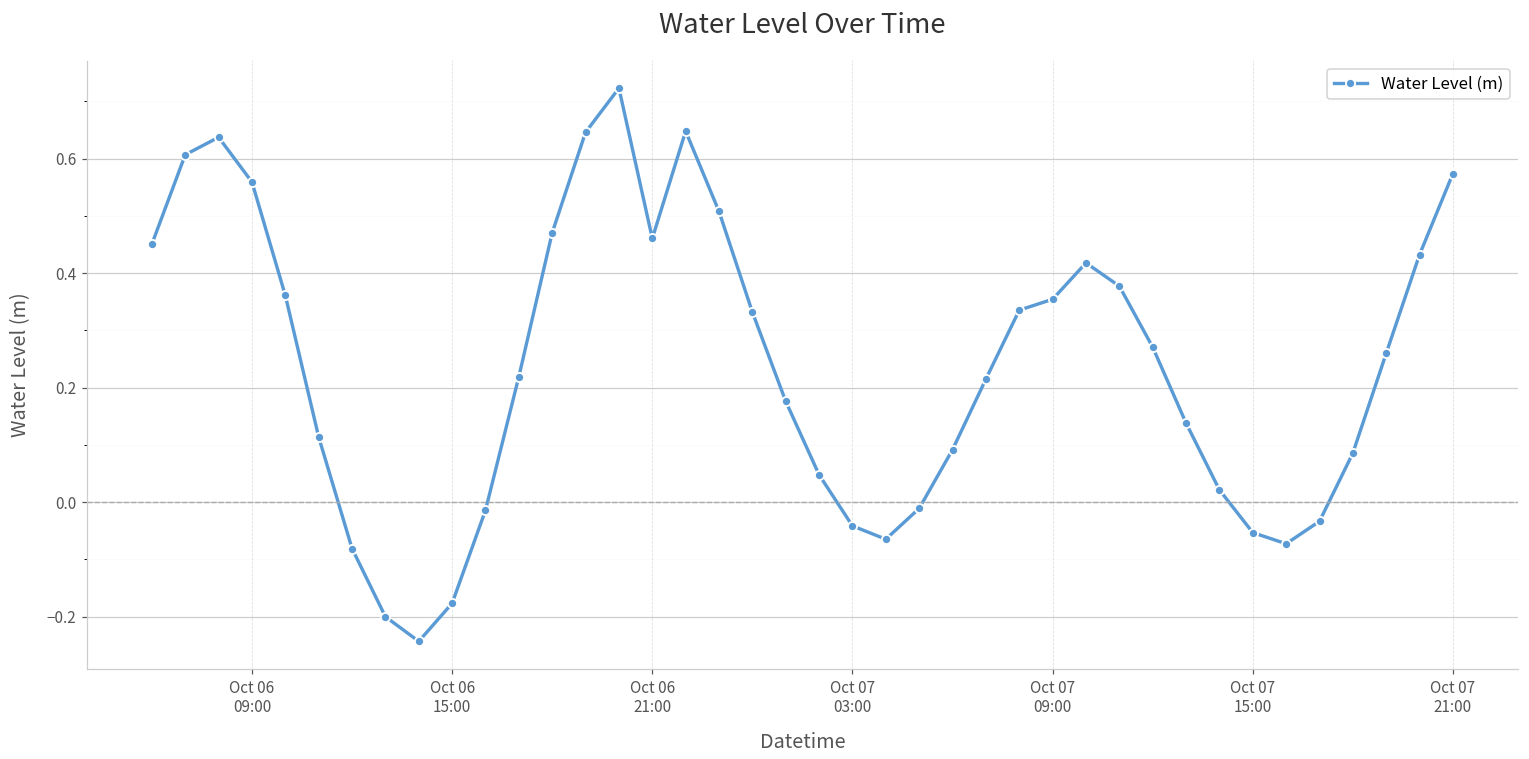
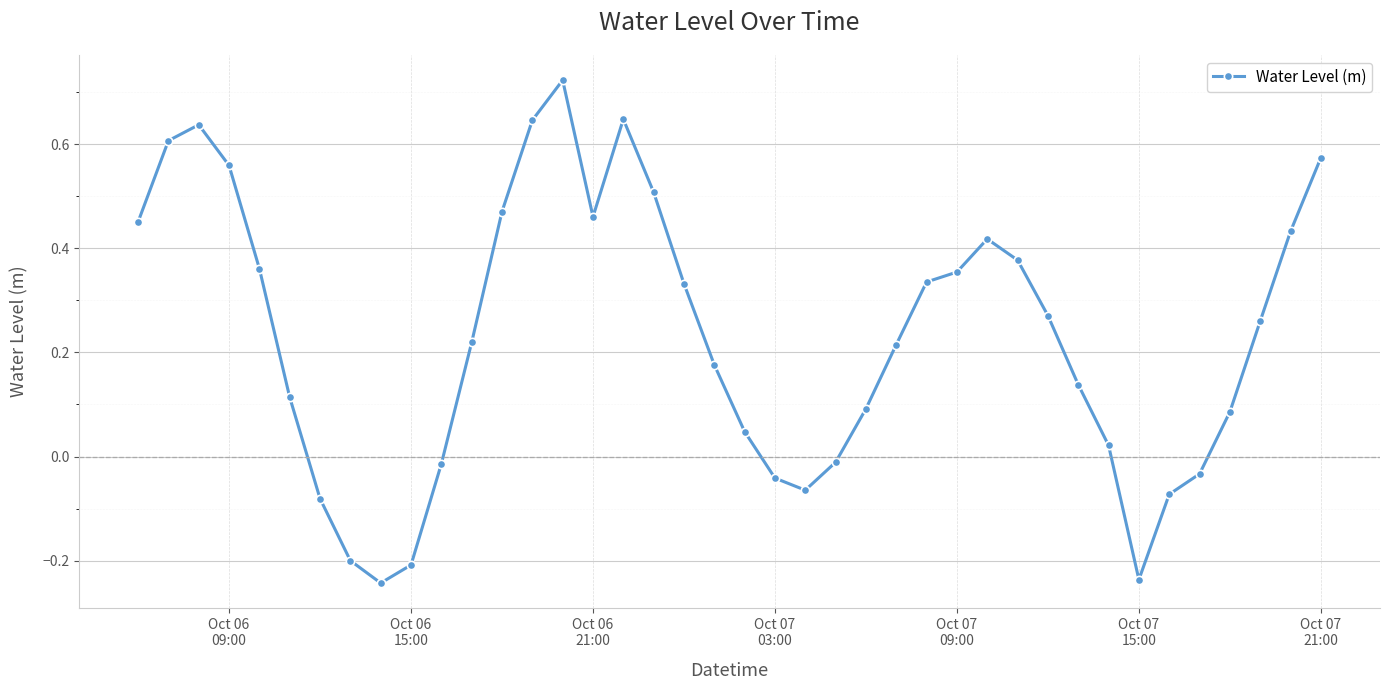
  {
    "Oct 06 09:00": 0.56,
-   "Oct 06 15:00": -0.18,
+   "Oct 06 15:00": -0.21,
    "Oct 06 21:00": 0.46,
    "Oct 07 03:00": -0.04,
    "Oct 07 09:00": 0.35,
-   "Oct 07 15:00": -0.05,
+   "Oct 07 15:00": -0.24,
    "Oct 07 21:00": 0.57
  }
